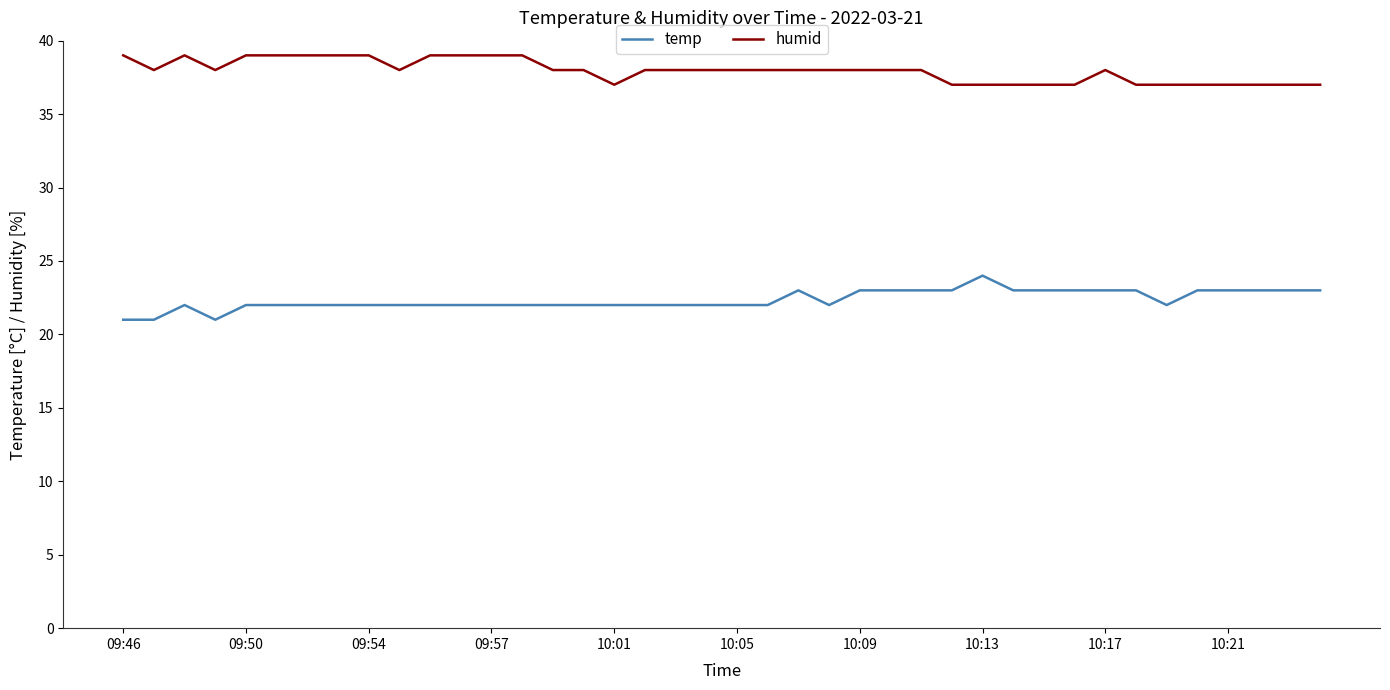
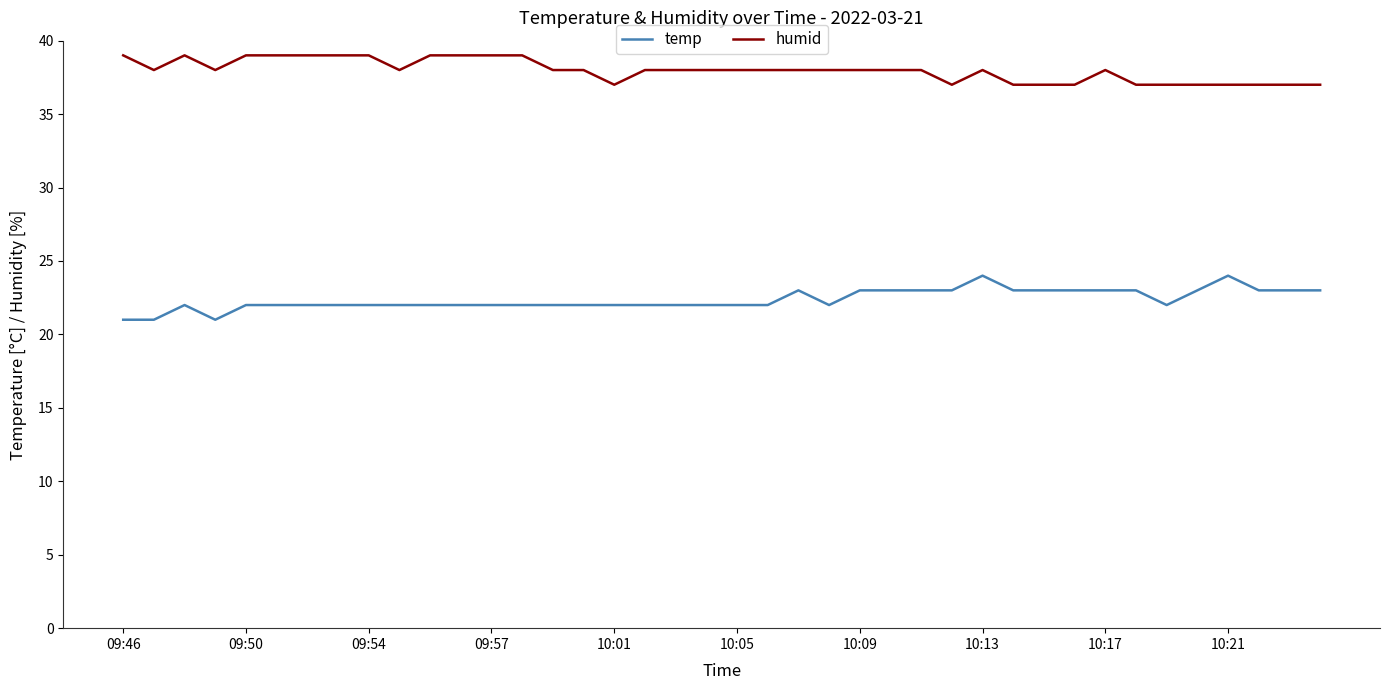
  {
    "temp": {
      "09:46": 21,
      "09:50": 22,
      "09:54": 22,
      "10:01": 22,
      "10:05": 22,
      "10:09": 23,
      "10:13": 24,
      "10:17": 23,
-     "10:21": 23
+     "10:21": 24
    },
    "humid": {
      "09:46": 39,
      "09:50": 39,
      "09:54": 39,
      "10:01": 37,
      "10:05": 38,
      "10:09": 38,
-     "10:13": 37,
+     "10:13": 38,
      "10:17": 38,
      "10:21": 37
    }
  }
